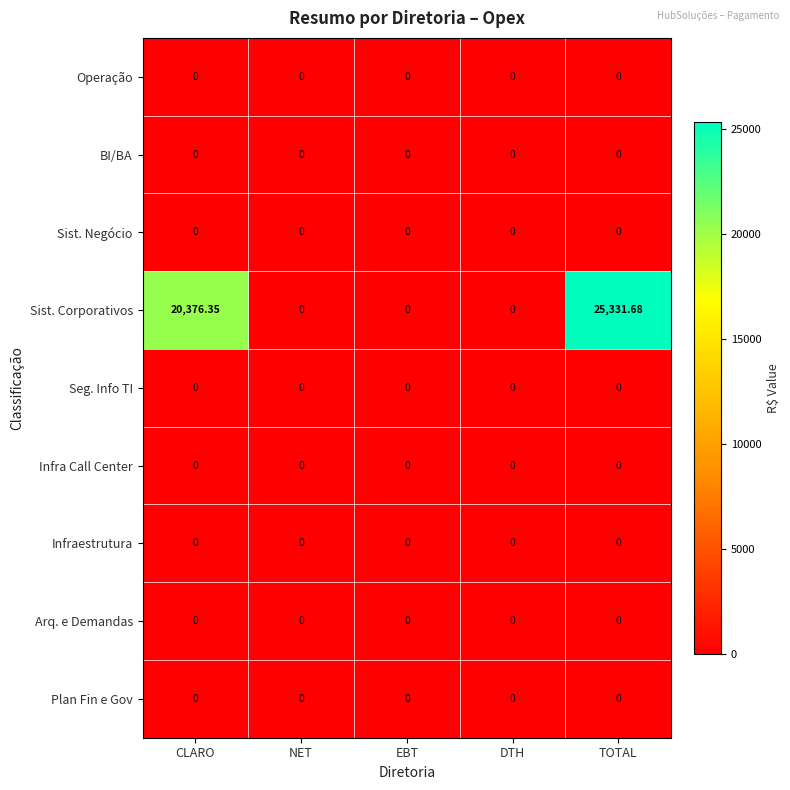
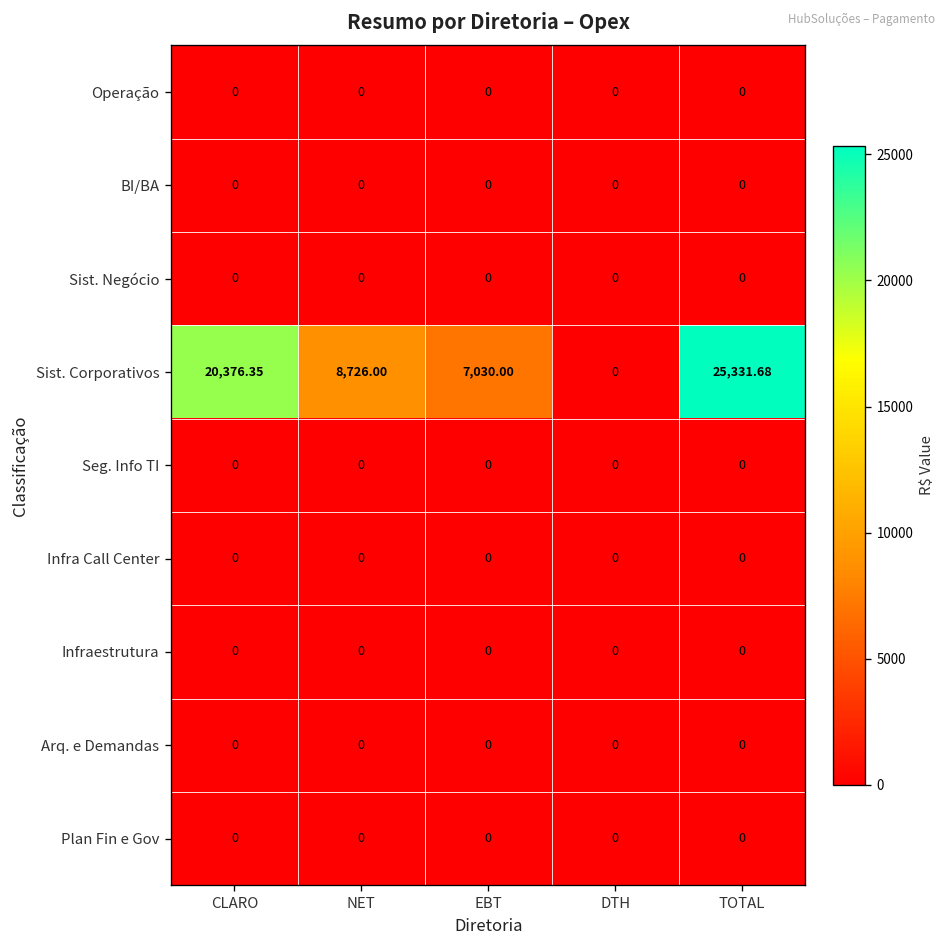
  {
    "Operação": {
      "CLARO": "0",
      "NET": "0",
      "EBT": "0",
      "DTH": "0",
      "TOTAL": "0"
    },
    "BI/BA": {
      "CLARO": "0",
      "NET": "0",
      "EBT": "0",
      "DTH": "0",
      "TOTAL": "0"
    },
    "Sist. Negócio": {
      "CLARO": "0",
      "NET": "0",
      "EBT": "0",
      "DTH": "0",
      "TOTAL": "0"
    },
    "Sist. Corporativos": {
      "CLARO": "20,376.35",
-     "NET": "0",
-     "EBT": "0",
+     "NET": "8,726.00",
+     "EBT": "7,030.00",
      "DTH": "0",
      "TOTAL": "25,331.68"
    },
    "Seg. Info TI": {
      "CLARO": "0",
      "NET": "0",
      "EBT": "0",
      "DTH": "0",
      "TOTAL": "0"
    },
    "Infra Call Center": {
      "CLARO": "0",
      "NET": "0",
      "EBT": "0",
      "DTH": "0",
      "TOTAL": "0"
    },
    "Infraestrutura": {
      "CLARO": "0",
      "NET": "0",
      "EBT": "0",
      "DTH": "0",
      "TOTAL": "0"
    },
    "Arq. e Demandas": {
      "CLARO": "0",
      "NET": "0",
      "EBT": "0",
      "DTH": "0",
      "TOTAL": "0"
    },
    "Plan Fin e Gov": {
      "CLARO": "0",
      "NET": "0",
      "EBT": "0",
      "DTH": "0",
      "TOTAL": "0"
    }
  }
